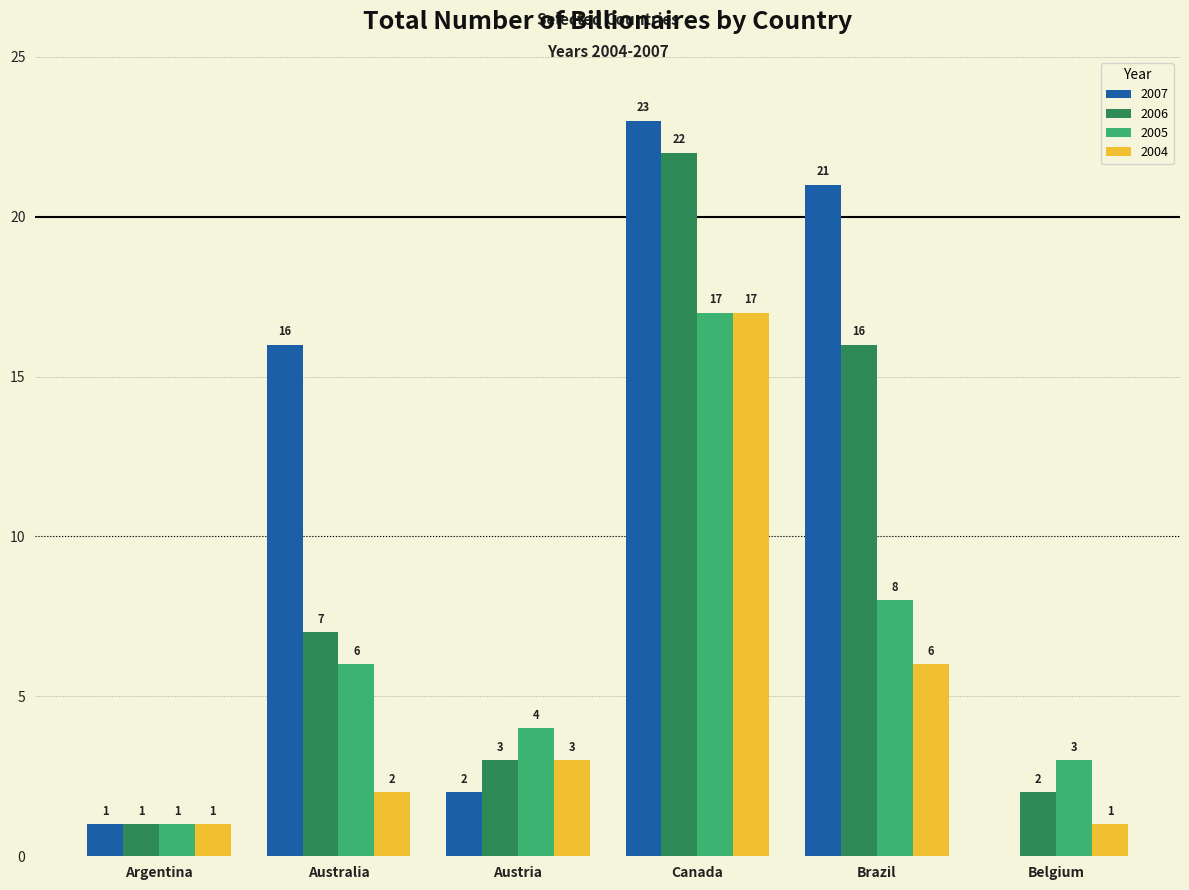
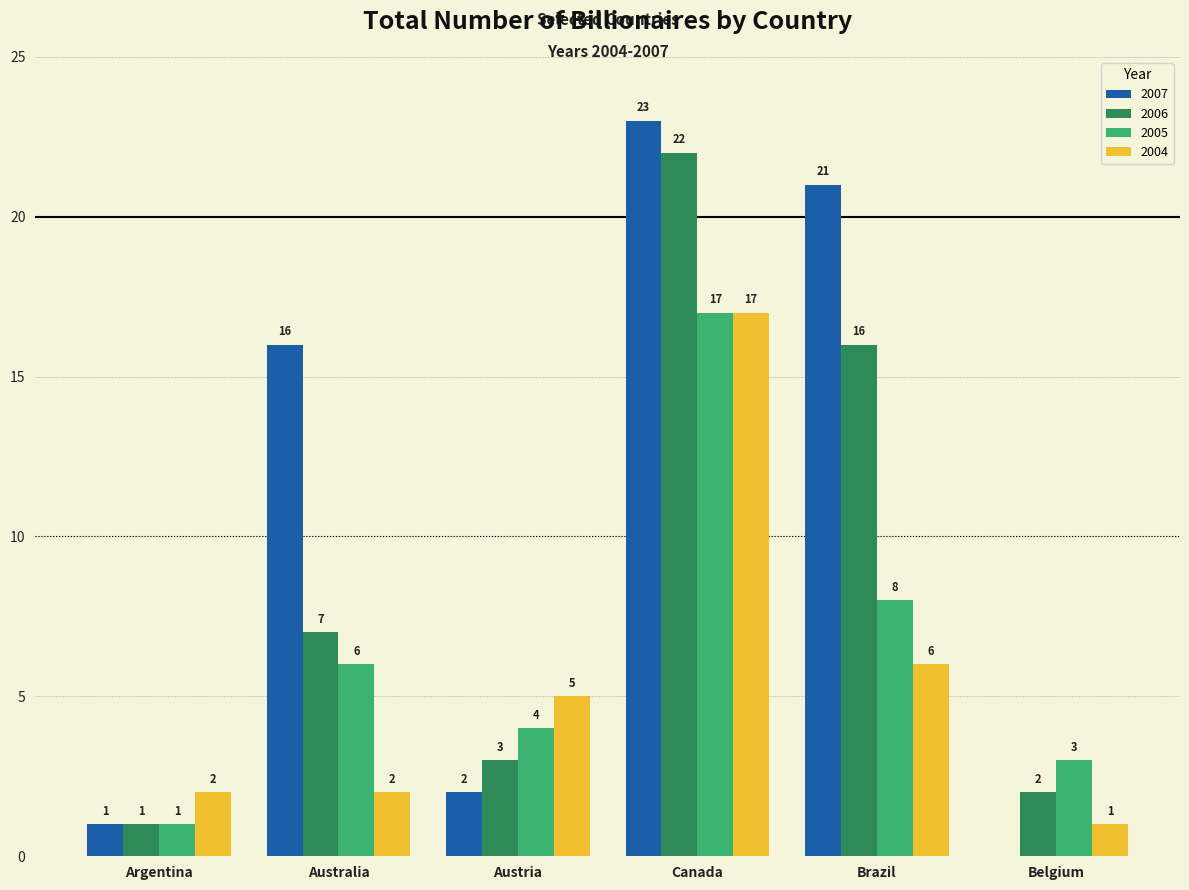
  {
    "2007": {
      "Argentina": 1,
      "Australia": 16,
      "Austria": 2,
      "Canada": 23,
      "Brazil": 21
    },
    "2004": {
-     "Argentina": 1,
+     "Argentina": 2,
      "Australia": 2,
-     "Austria": 3,
+     "Austria": 5,
      "Canada": 17,
      "Brazil": 6,
      "Belgium": 1
    }
  }
